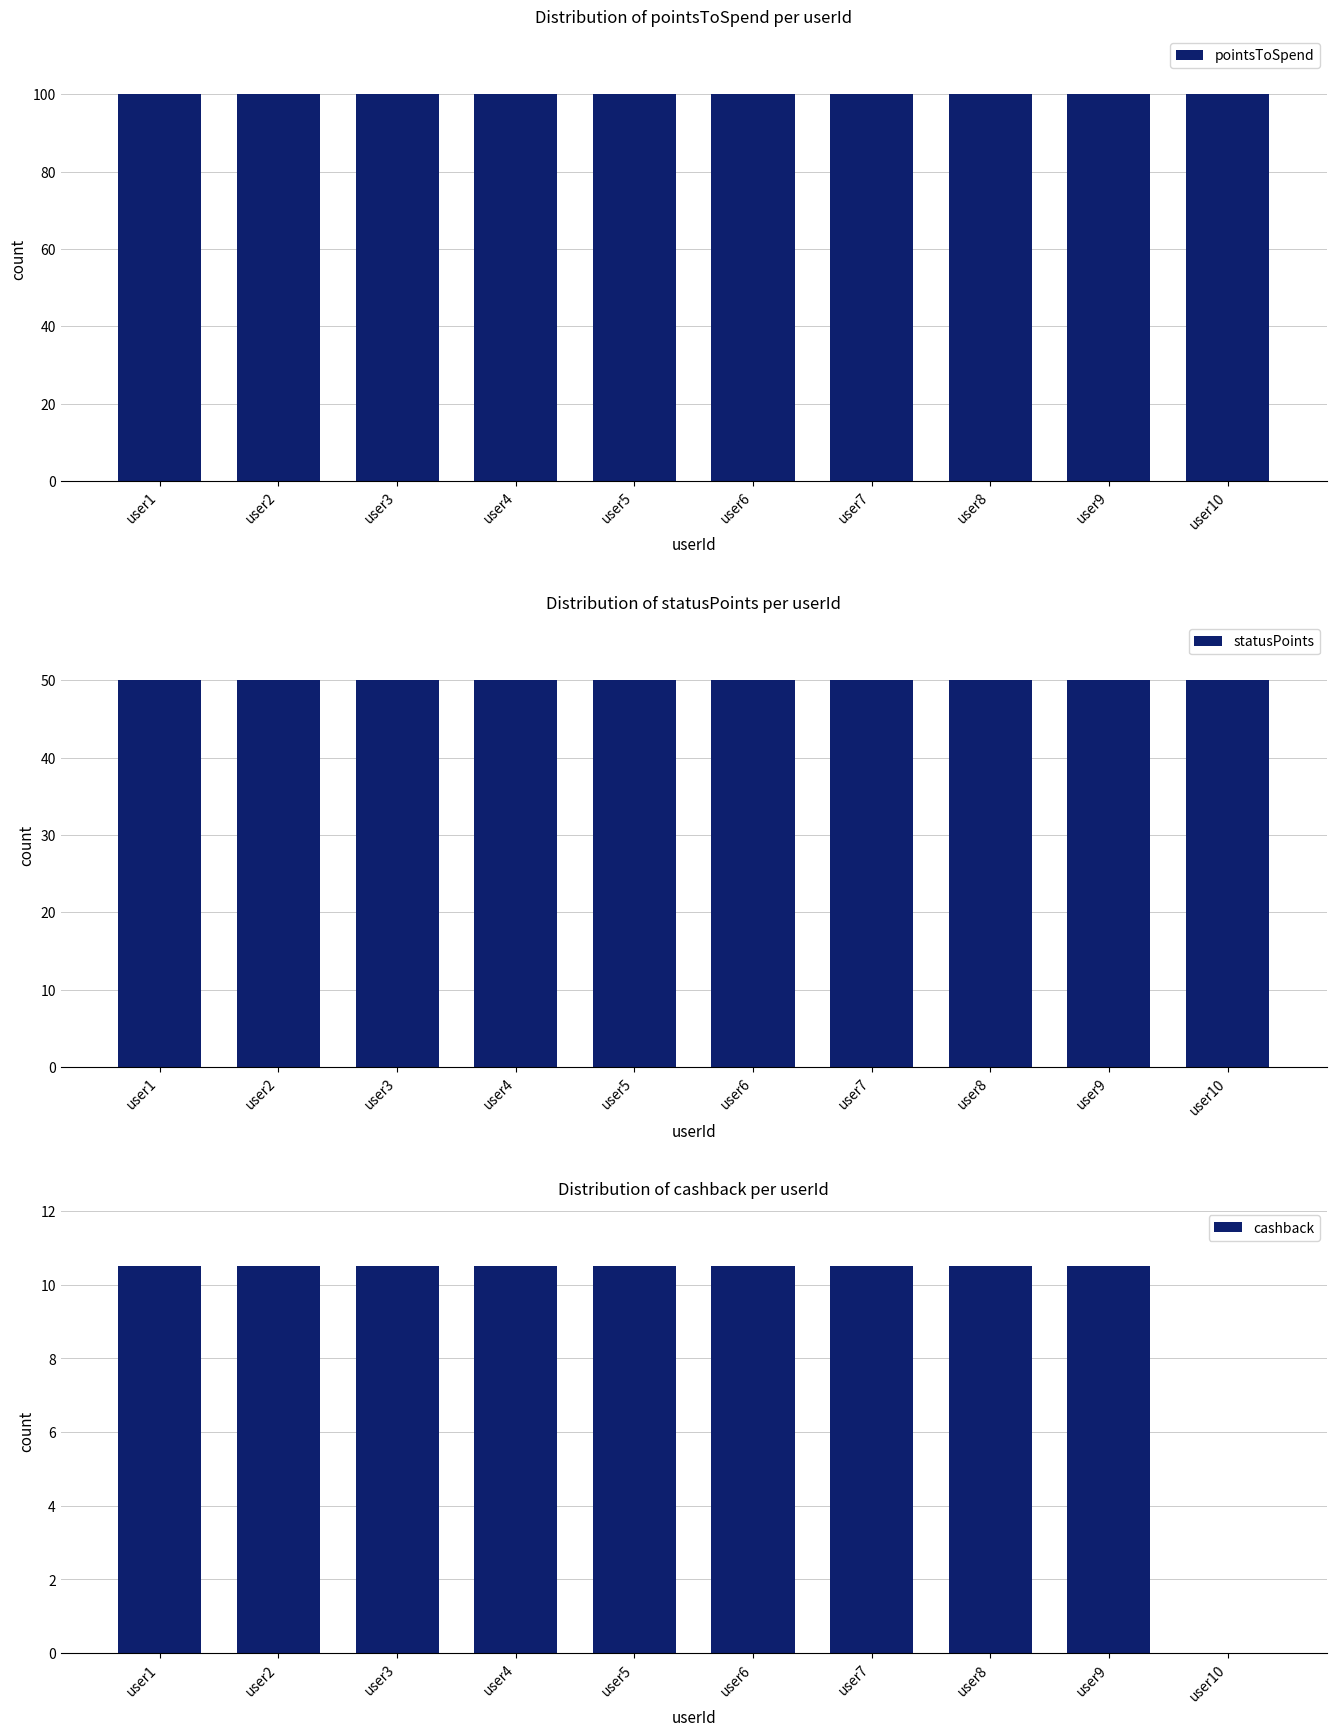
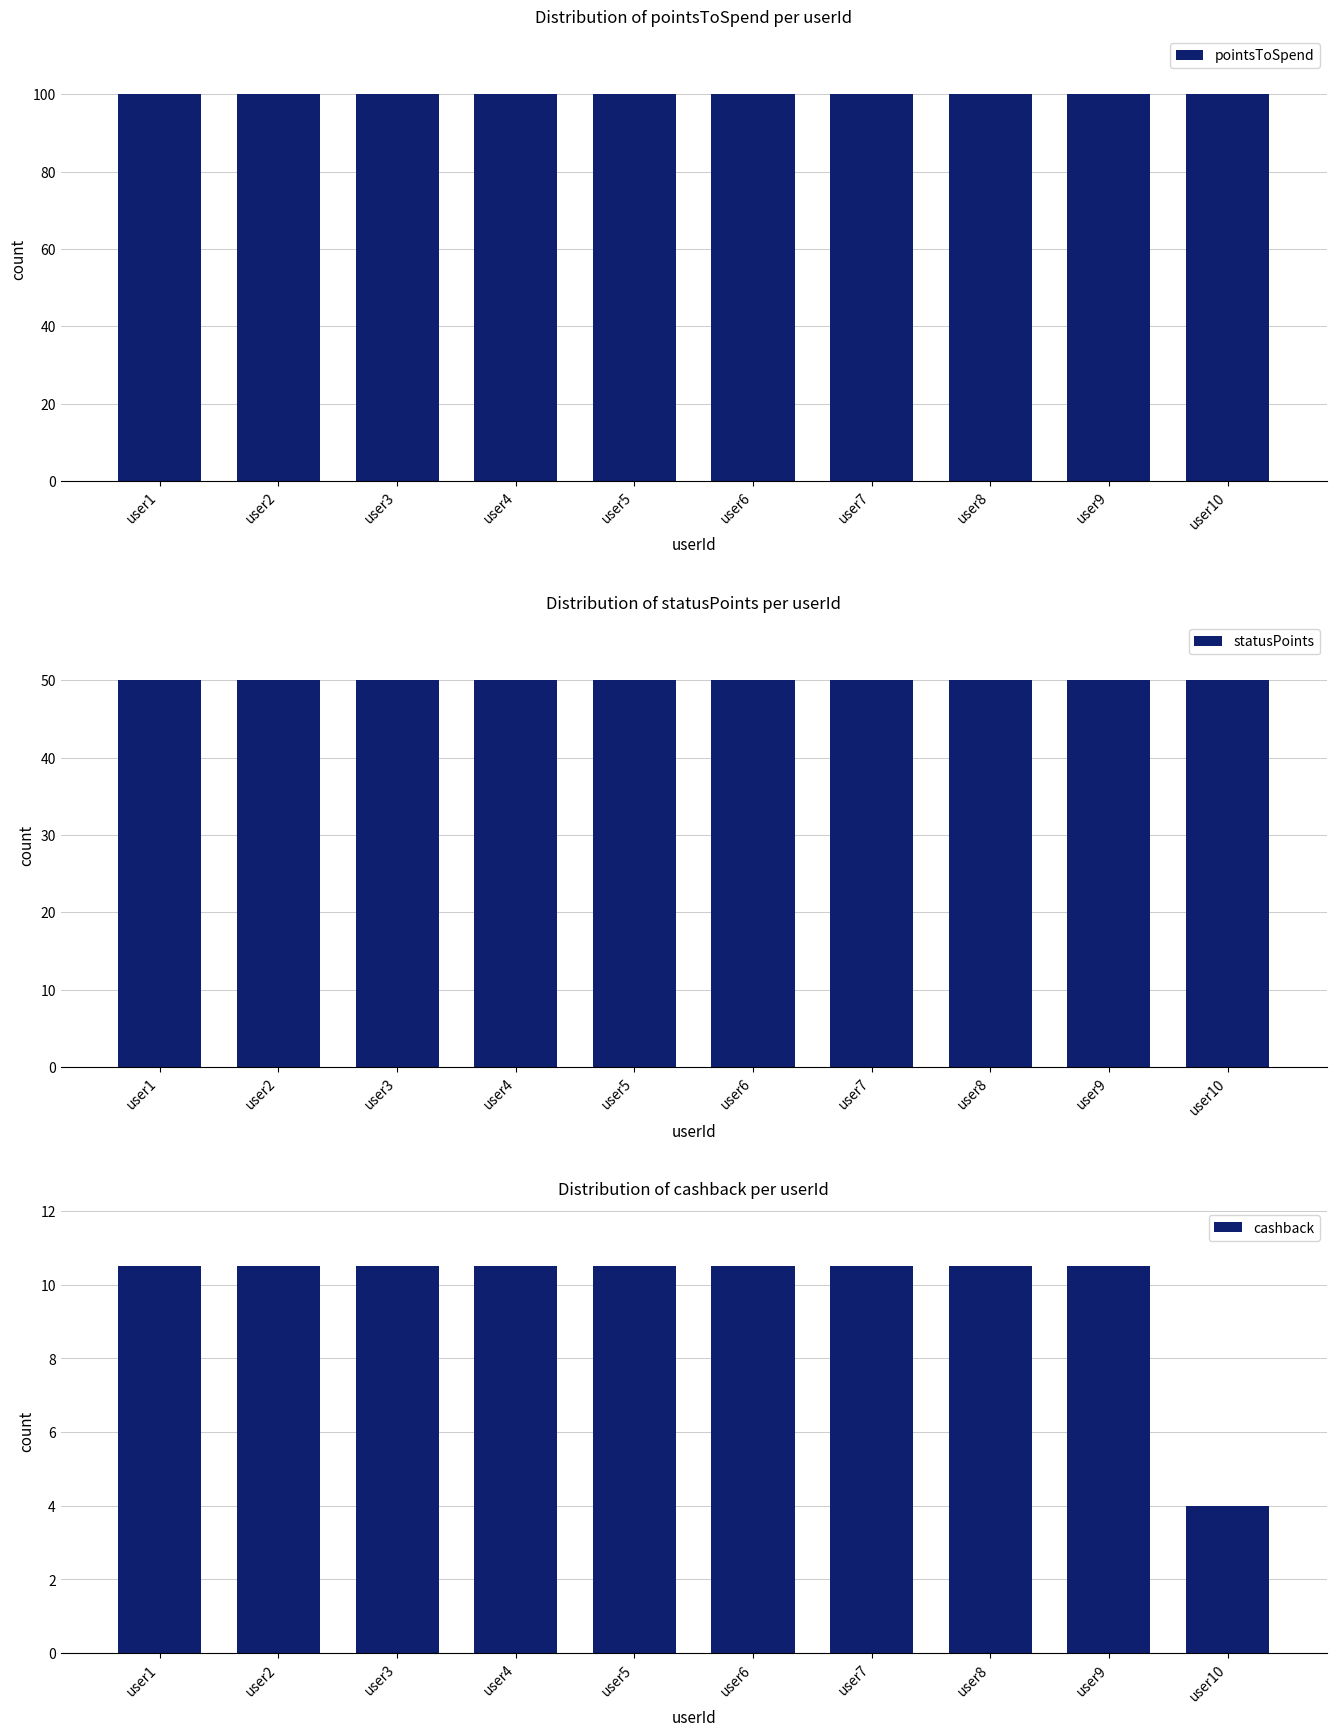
  {
    "Distribution of pointsToSpend per userId": {
      "user1": 100,
      "user2": 100,
      "user3": 100,
      "user4": 100,
      "user5": 100,
      "user6": 100,
      "user7": 100,
      "user8": 100,
      "user9": 100,
      "user10": 100
    },
    "Distribution of statusPoints per userId": {
      "user1": 50,
      "user2": 50,
      "user3": 50,
      "user4": 50,
      "user5": 50,
      "user6": 50,
      "user7": 50,
      "user8": 50,
      "user9": 50,
      "user10": 50
    },
    "Distribution of cashback per userId": {
      "user1": 10.5,
      "user2": 10.5,
      "user3": 10.5,
      "user4": 10.5,
      "user5": 10.5,
      "user6": 10.5,
      "user7": 10.5,
      "user8": 10.5,
      "user9": 10.5,
-     "user10": 0
+     "user10": 4
    }
  }
